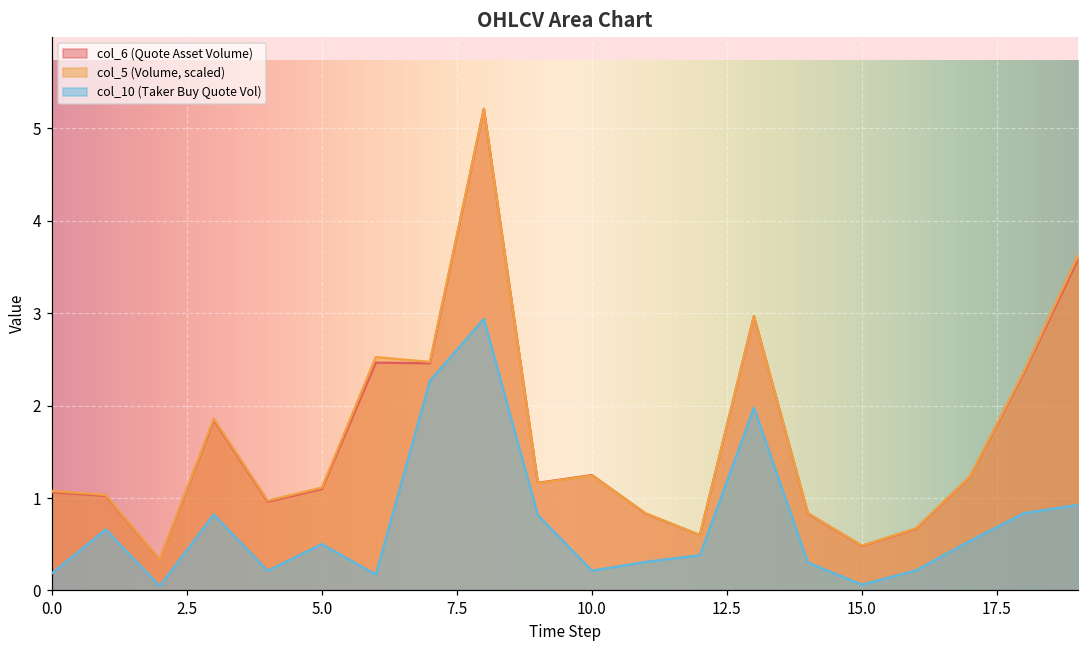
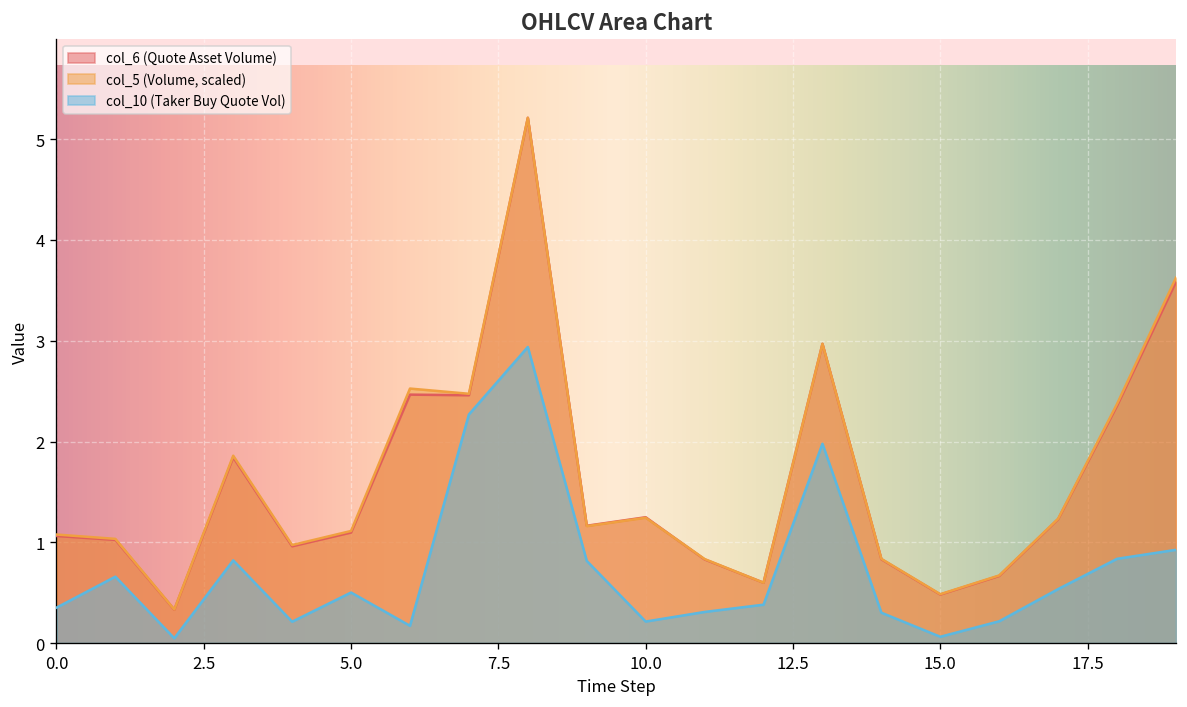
  {
    "col_10 (Taker Buy Quote Vol)": {
-     "0.0": 0.2,
+     "0.0": 0.4,
      "5.0": 0.5,
      "10.0": 0.2,
      "15.0": 0.1
    }
  }
